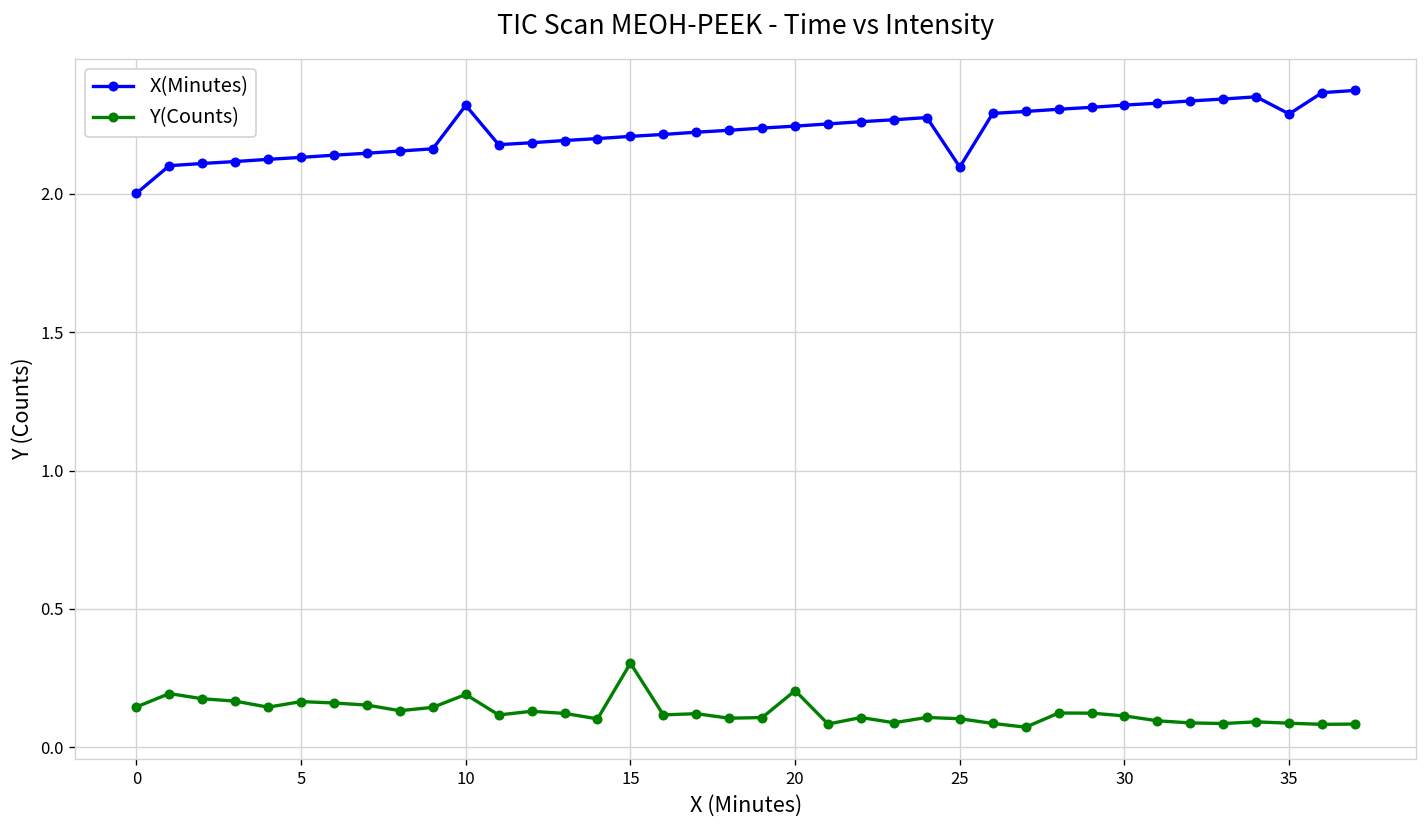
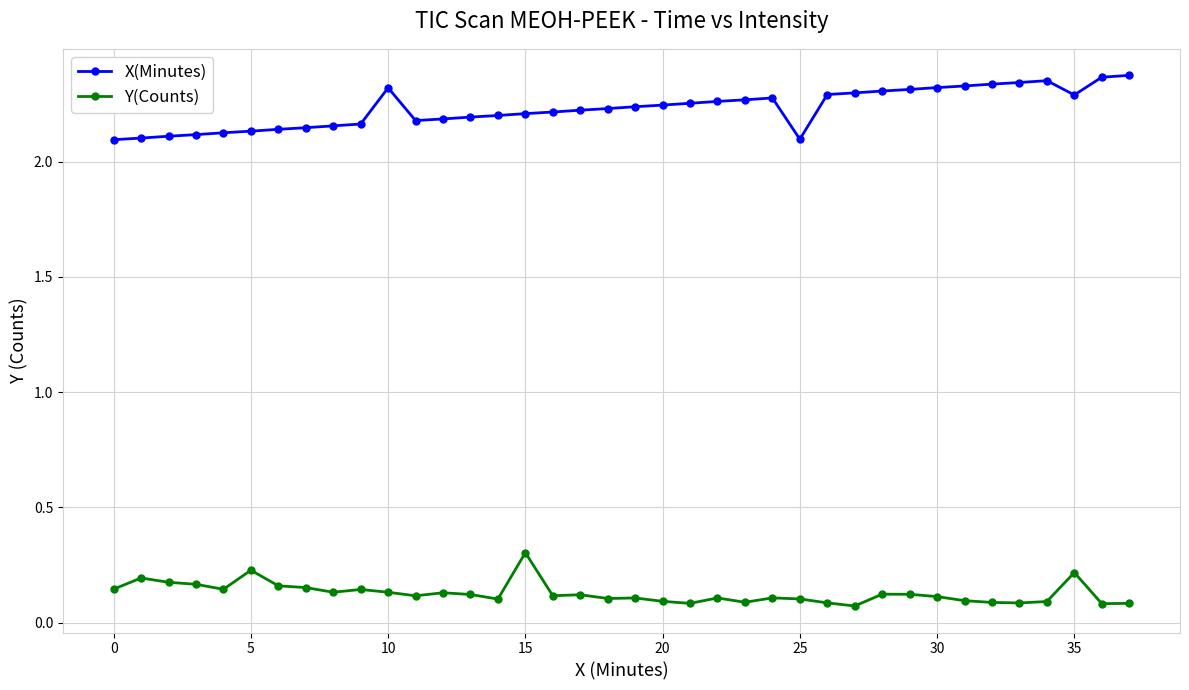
  {
    "X(Minutes)": {
-     "0": 2.00,
+     "0": 2.10,
      "5": 2.13,
      "10": 2.32,
      "15": 2.21,
      "20": 2.25,
      "25": 2.10,
      "30": 2.32,
      "35": 2.29
    },
    "Y(Counts)": {
      "0": 0.15,
-     "5": 0.17,
-     "10": 0.19,
+     "5": 0.23,
+     "10": 0.13,
      "15": 0.30,
-     "20": 0.20,
+     "20": 0.09,
      "25": 0.10,
      "30": 0.11,
-     "35": 0.09
+     "35": 0.22
    }
  }
